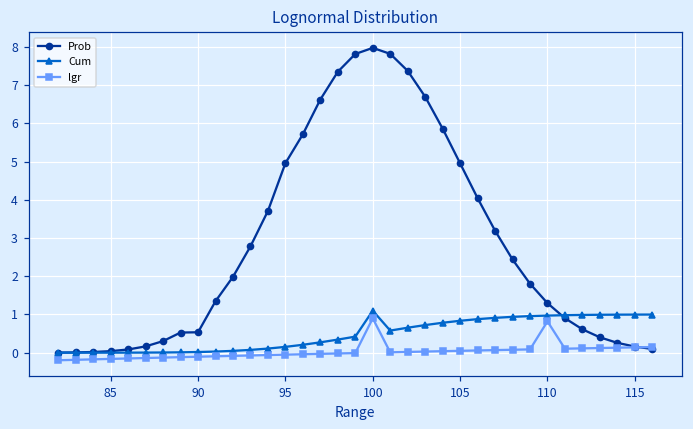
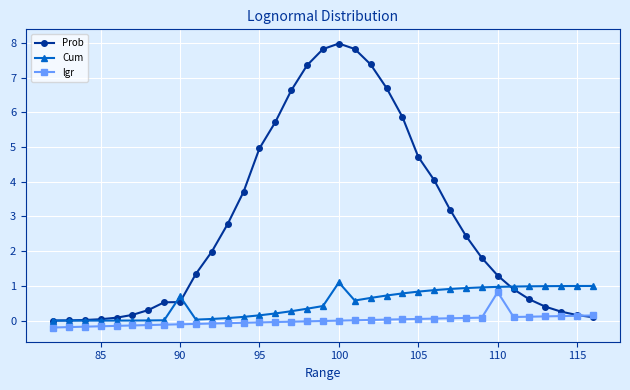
  {
    "Prob": {
      "90": 0.5,
      "95": 5.0,
      "100": 8.0,
-     "105": 5.0,
+     "105": 4.7,
      "110": 1.3
    },
    "Cum": {
-     "90": 0.0,
+     "90": 0.7,
      "95": 0.2,
      "100": 1.1,
      "105": 0.8,
      "110": 1.0,
      "115": 1.0
    },
    "lgr": {
      "85": -0.2,
      "90": -0.1,
      "95": -0.1,
-     "100": 0.9,
+     "100": 0.0,
      "105": 0.0,
      "110": 0.8
    }
  }
